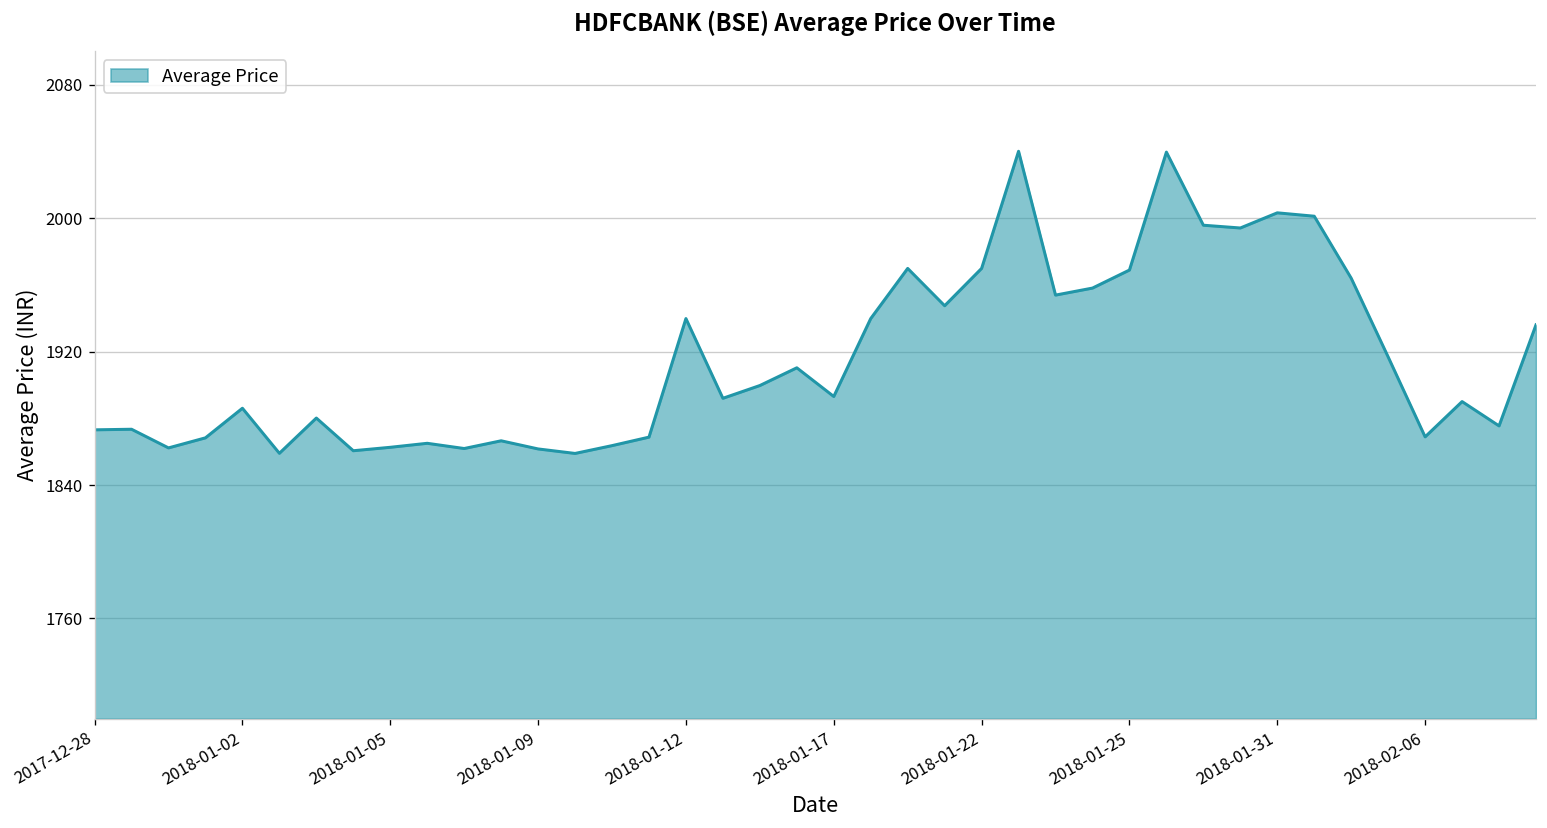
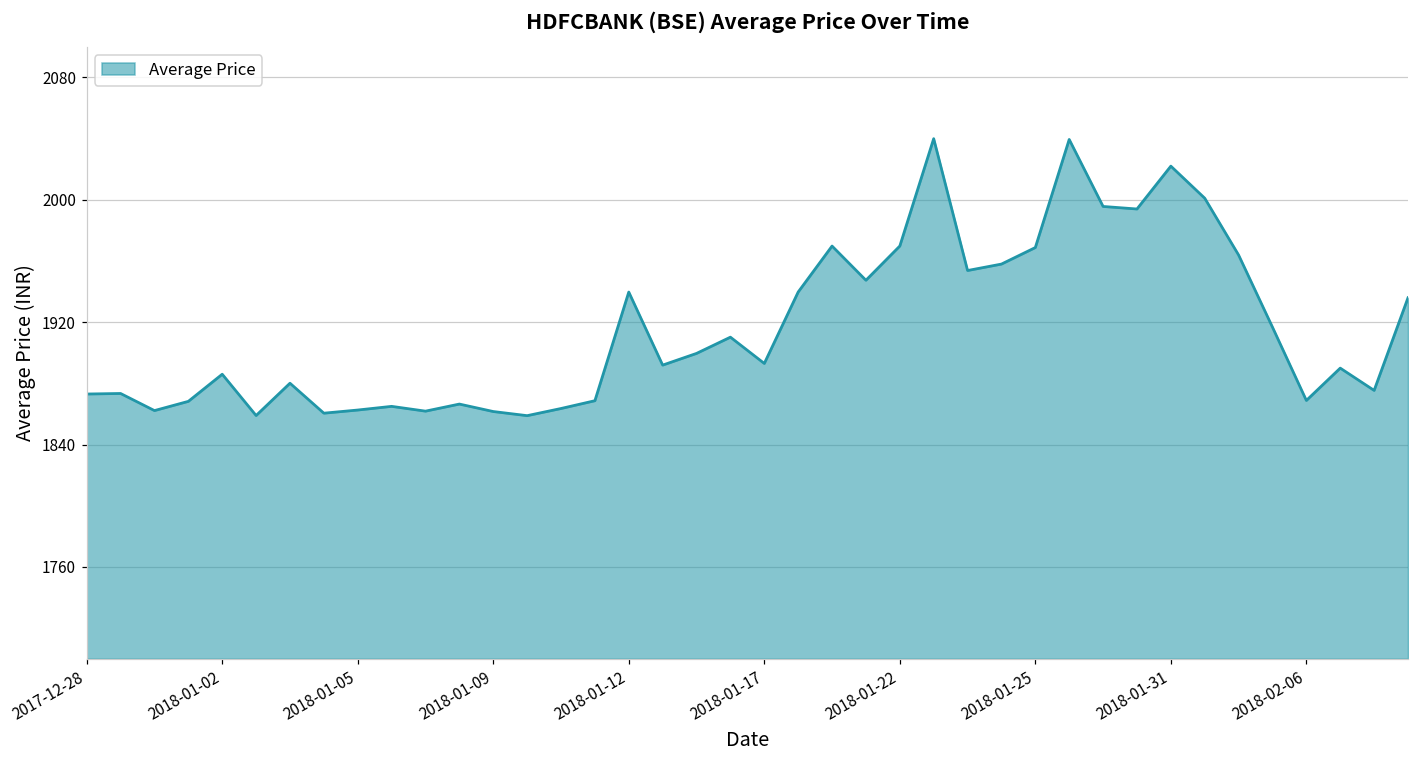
  {
    "2017-12-28": 1873,
    "2018-01-12": 1940,
    "2018-01-17": 1893,
-   "2018-01-31": 2003
+   "2018-01-31": 2022
  }
